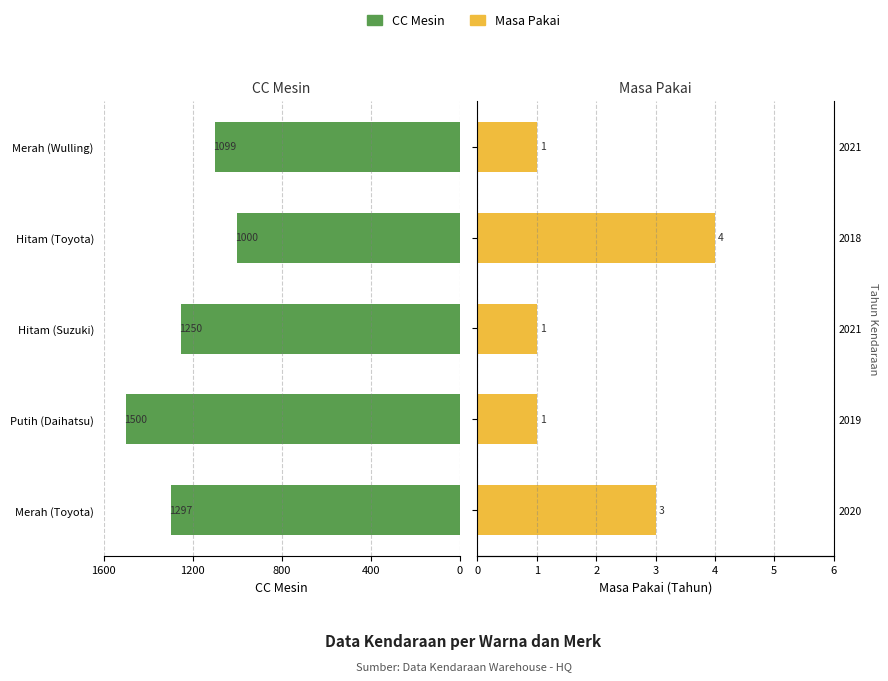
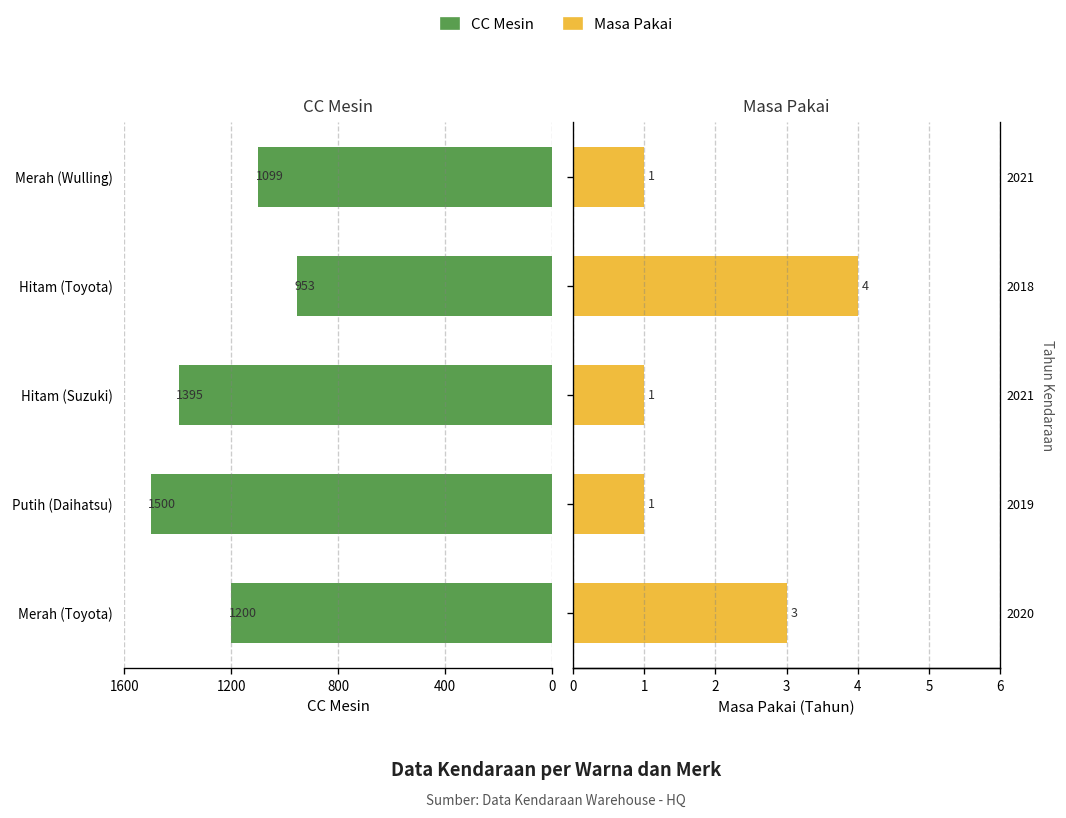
  {
    "CC Mesin": {
      "Merah (Wulling)": 1099,
-     "Hitam (Toyota)": 1000,
-     "Hitam (Suzuki)": 1250,
+     "Hitam (Toyota)": 953,
+     "Hitam (Suzuki)": 1395,
      "Putih (Daihatsu)": 1500,
-     "Merah (Toyota)": 1297
+     "Merah (Toyota)": 1200
    },
    "Masa Pakai": {
      "2018": 4,
      "2019": 1,
      "2020": 3
    }
  }
